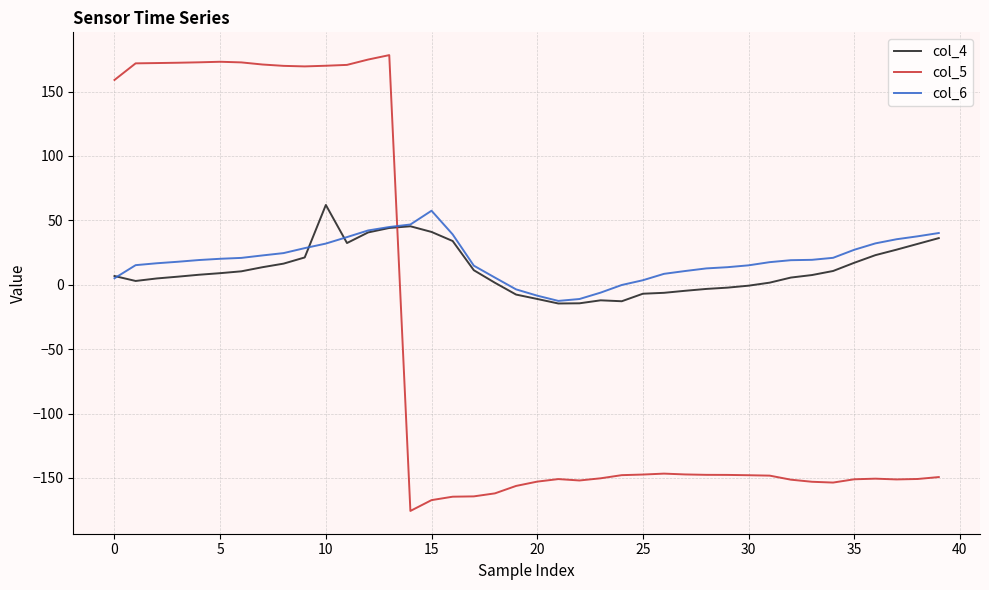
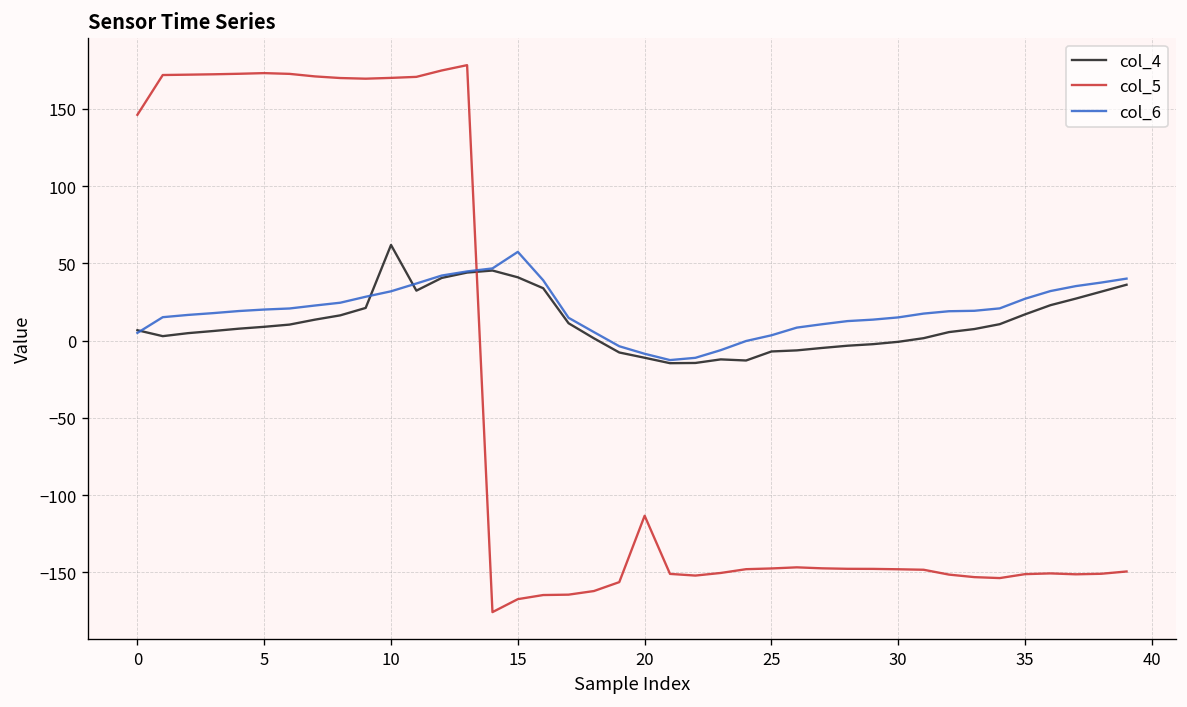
  {
    "col_4": {
      "5": 9,
      "10": 62,
      "15": 41,
      "20": -11,
      "25": -7,
      "30": -1,
      "35": 17
    },
    "col_5": {
-     "0": 159,
+     "0": 146,
      "5": 173,
      "10": 170,
      "15": -167,
-     "20": -153,
+     "20": -113,
      "25": -147,
      "30": -148,
      "35": -151
    },
    "col_6": {
      "5": 20,
      "10": 32,
      "15": 57,
      "20": -8,
      "25": 3,
      "30": 15,
      "35": 27
    }
  }
